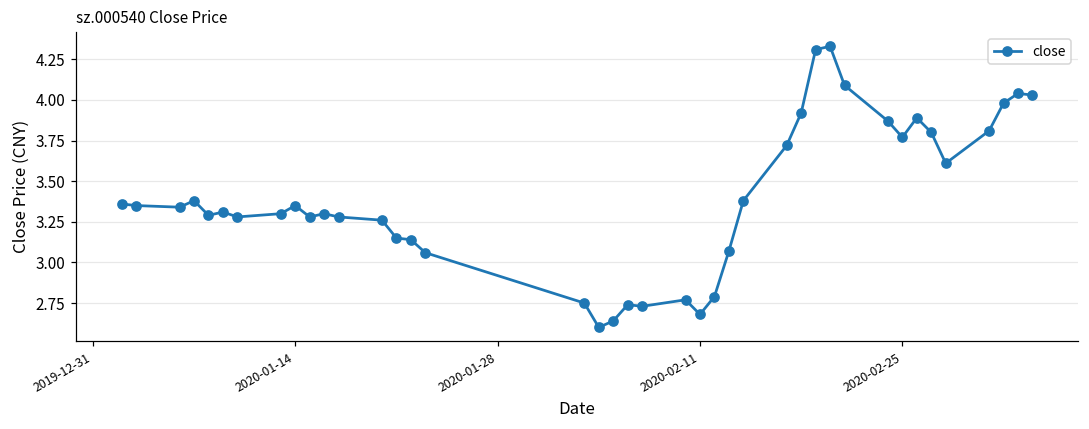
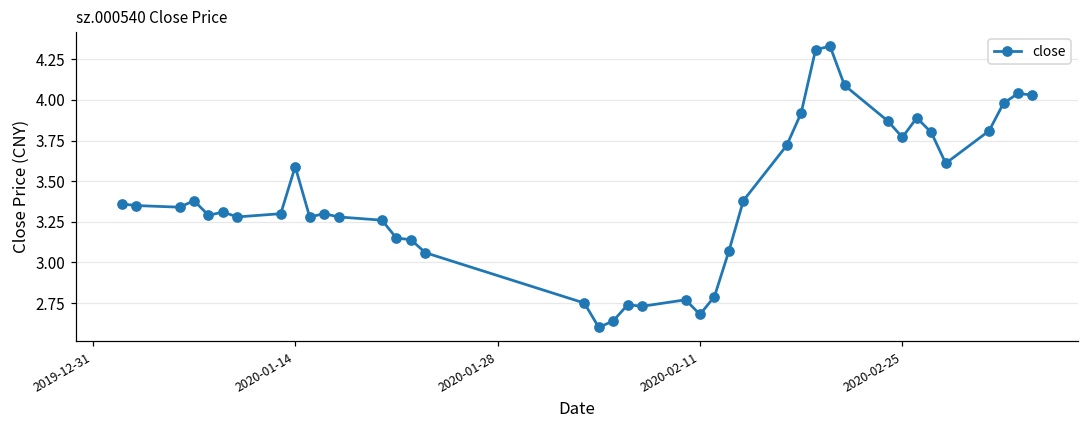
  {
-   "2020-01-14": 3.35,
+   "2020-01-14": 3.59,
    "2020-02-11": 2.68,
    "2020-02-25": 3.77
  }
